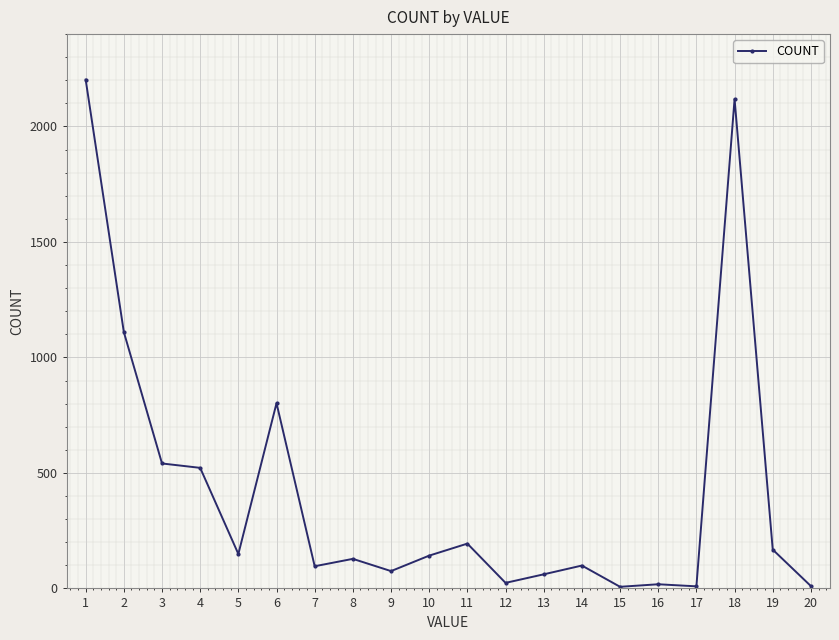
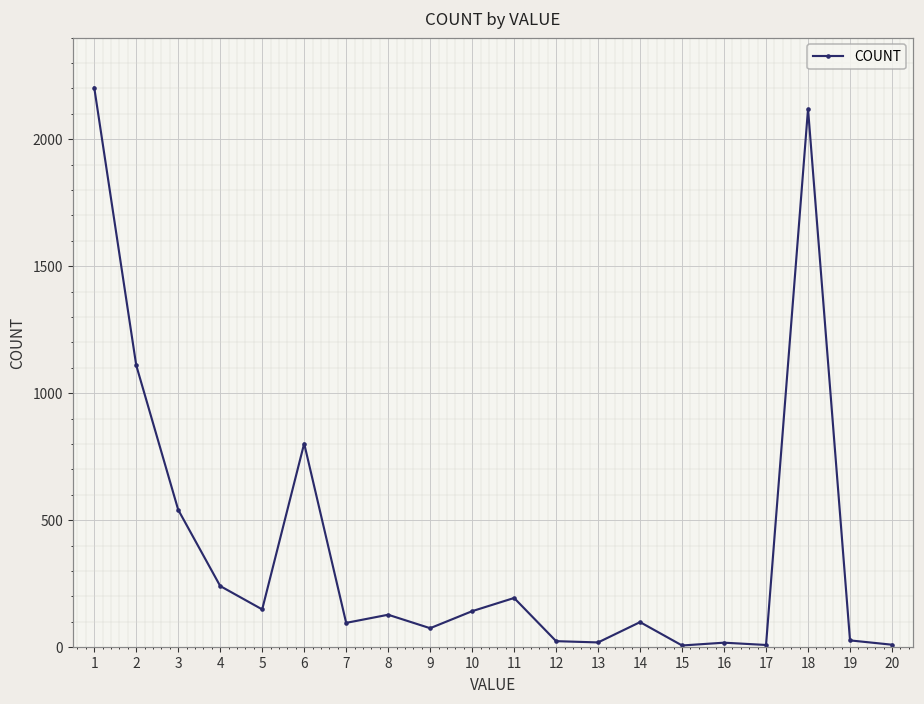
  {
    "1": 2200,
    "2": 1110,
    "3": 540,
-   "4": 520,
+   "4": 240,
    "5": 150,
    "6": 800,
    "7": 100,
    "8": 130,
    "9": 80,
    "10": 140,
    "11": 190,
    "12": 20,
-   "13": 60,
+   "13": 20,
    "14": 100,
    "15": 10,
    "16": 20,
    "17": 10,
    "18": 2120,
-   "19": 170,
+   "19": 30,
    "20": 10
  }
